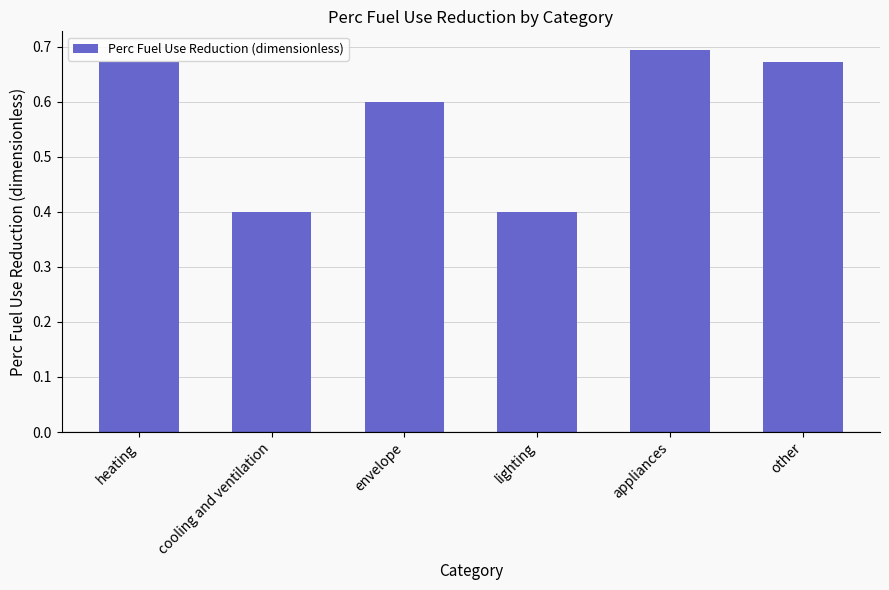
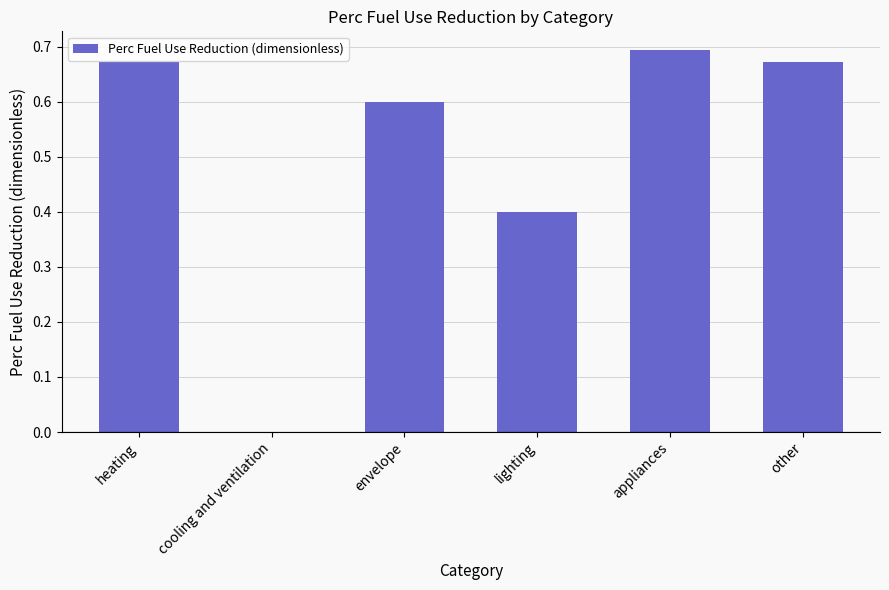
  {
    "heating": 0.67,
-   "cooling and ventilation": 0.4,
+   "cooling and ventilation": 0.0,
    "envelope": 0.6,
    "lighting": 0.4,
    "appliances": 0.69,
    "other": 0.67
  }
